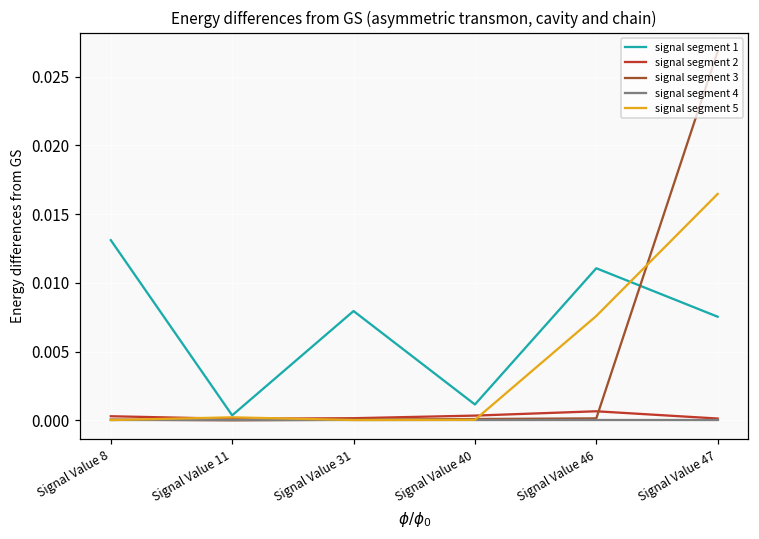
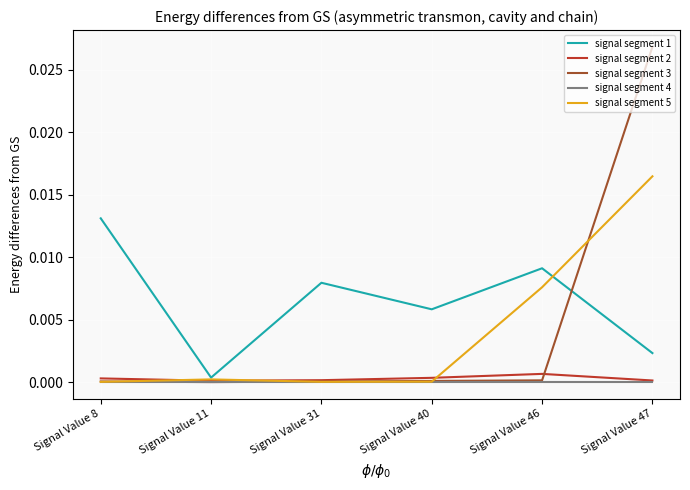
  {
    "signal segment 1": {
      "Signal Value 8": 0.0131,
      "Signal Value 31": 0.0079,
-     "Signal Value 40": 0.0012,
-     "Signal Value 46": 0.0111,
-     "Signal Value 47": 0.0075
+     "Signal Value 40": 0.0058,
+     "Signal Value 46": 0.0091,
+     "Signal Value 47": 0.0023
    },
    "signal segment 5": {
      "Signal Value 46": 0.0076,
      "Signal Value 47": 0.0165
    }
  }
